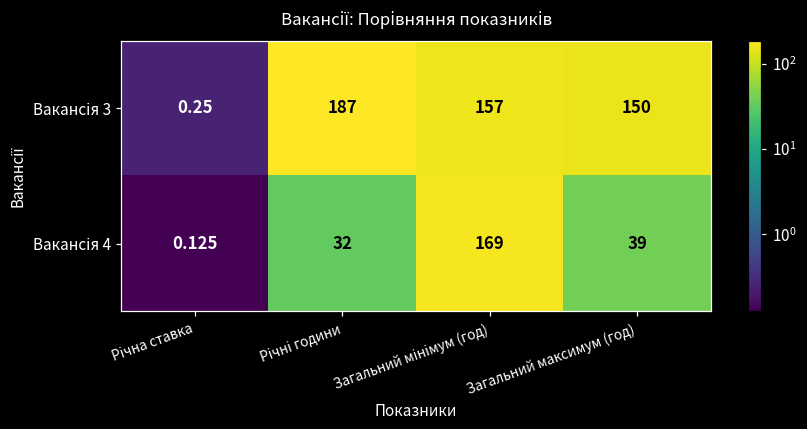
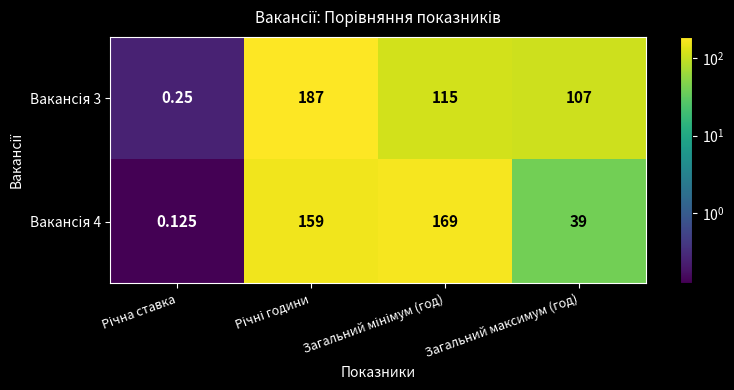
  {
    "Вакансія 3": {
      "Річна ставка": 0.25,
      "Річні години": 187,
-     "Загальний мінімум (год)": 157,
-     "Загальний максимум (год)": 150
+     "Загальний мінімум (год)": 115,
+     "Загальний максимум (год)": 107
    },
    "Вакансія 4": {
      "Річна ставка": 0.125,
-     "Річні години": 32,
+     "Річні години": 159,
      "Загальний мінімум (год)": 169,
      "Загальний максимум (год)": 39
    }
  }
